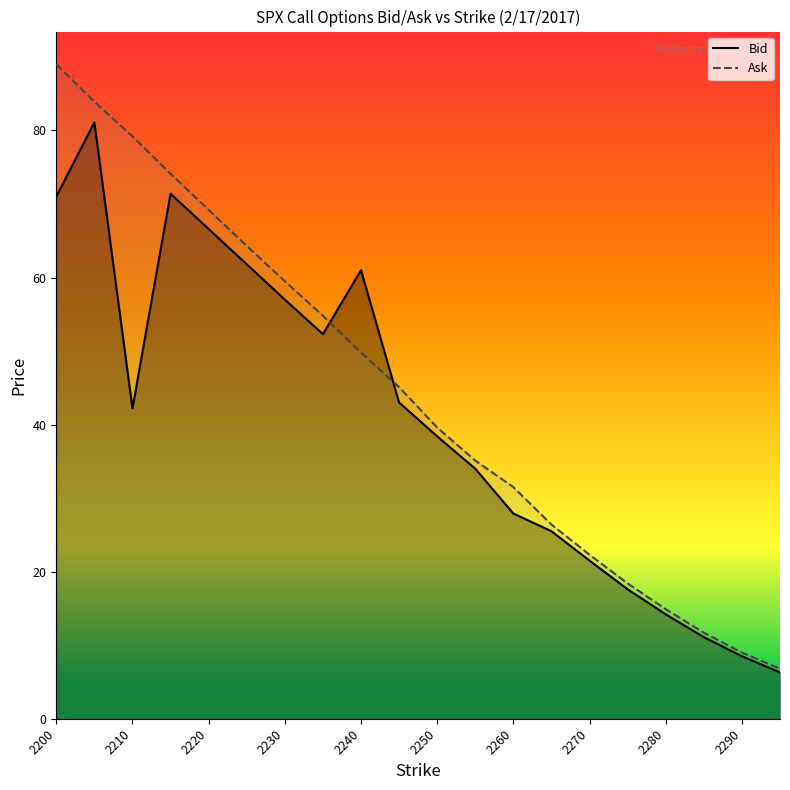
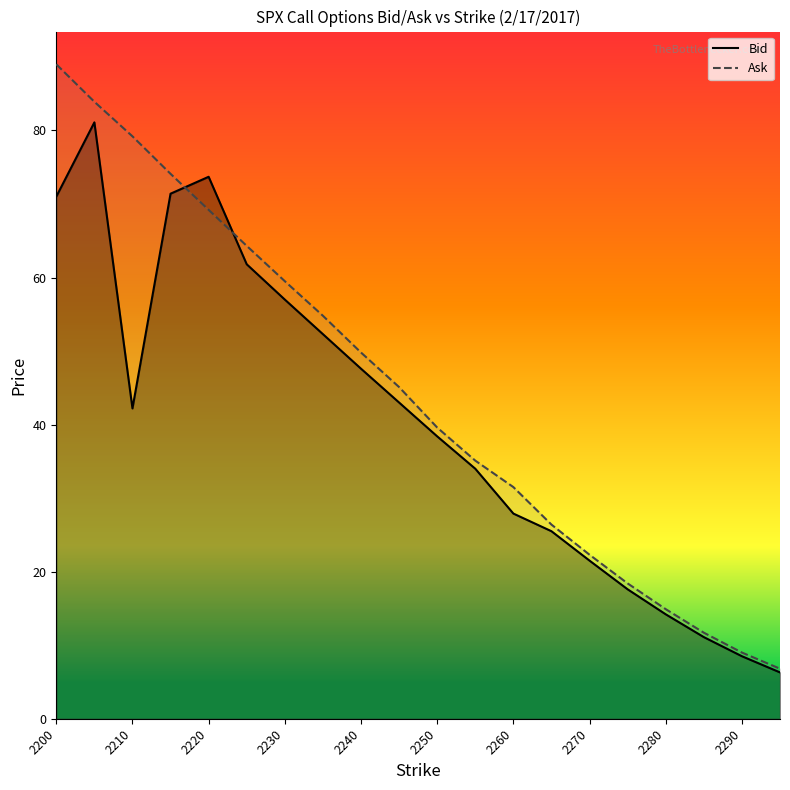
  {
    "Bid": {
      "2200": 71,
      "2210": 42,
-     "2220": 67,
+     "2220": 74,
      "2230": 57,
-     "2240": 61,
+     "2240": 48,
      "2250": 38,
      "2260": 28,
      "2270": 22,
      "2280": 14,
      "2290": 9
    }
  }
